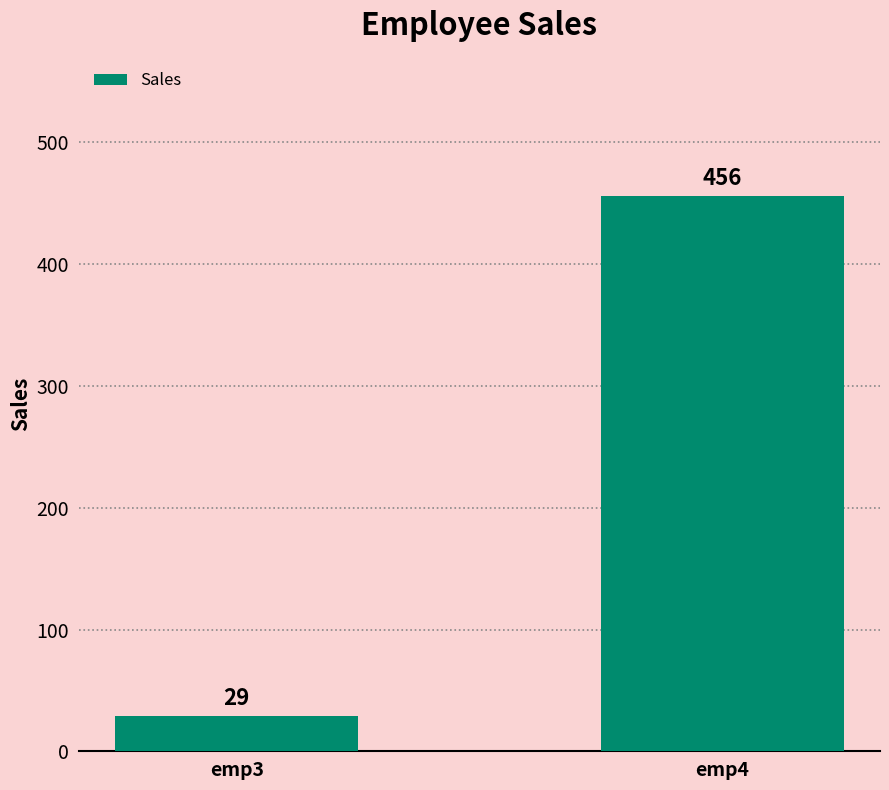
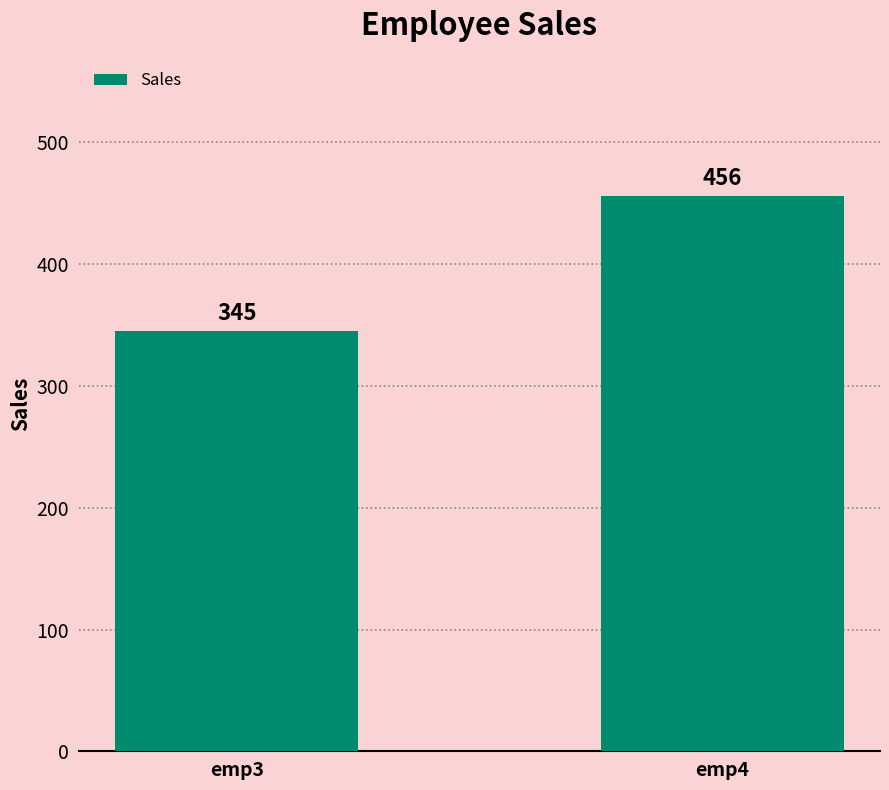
  {
-   "emp3": 29,
+   "emp3": 345,
    "emp4": 456
  }
